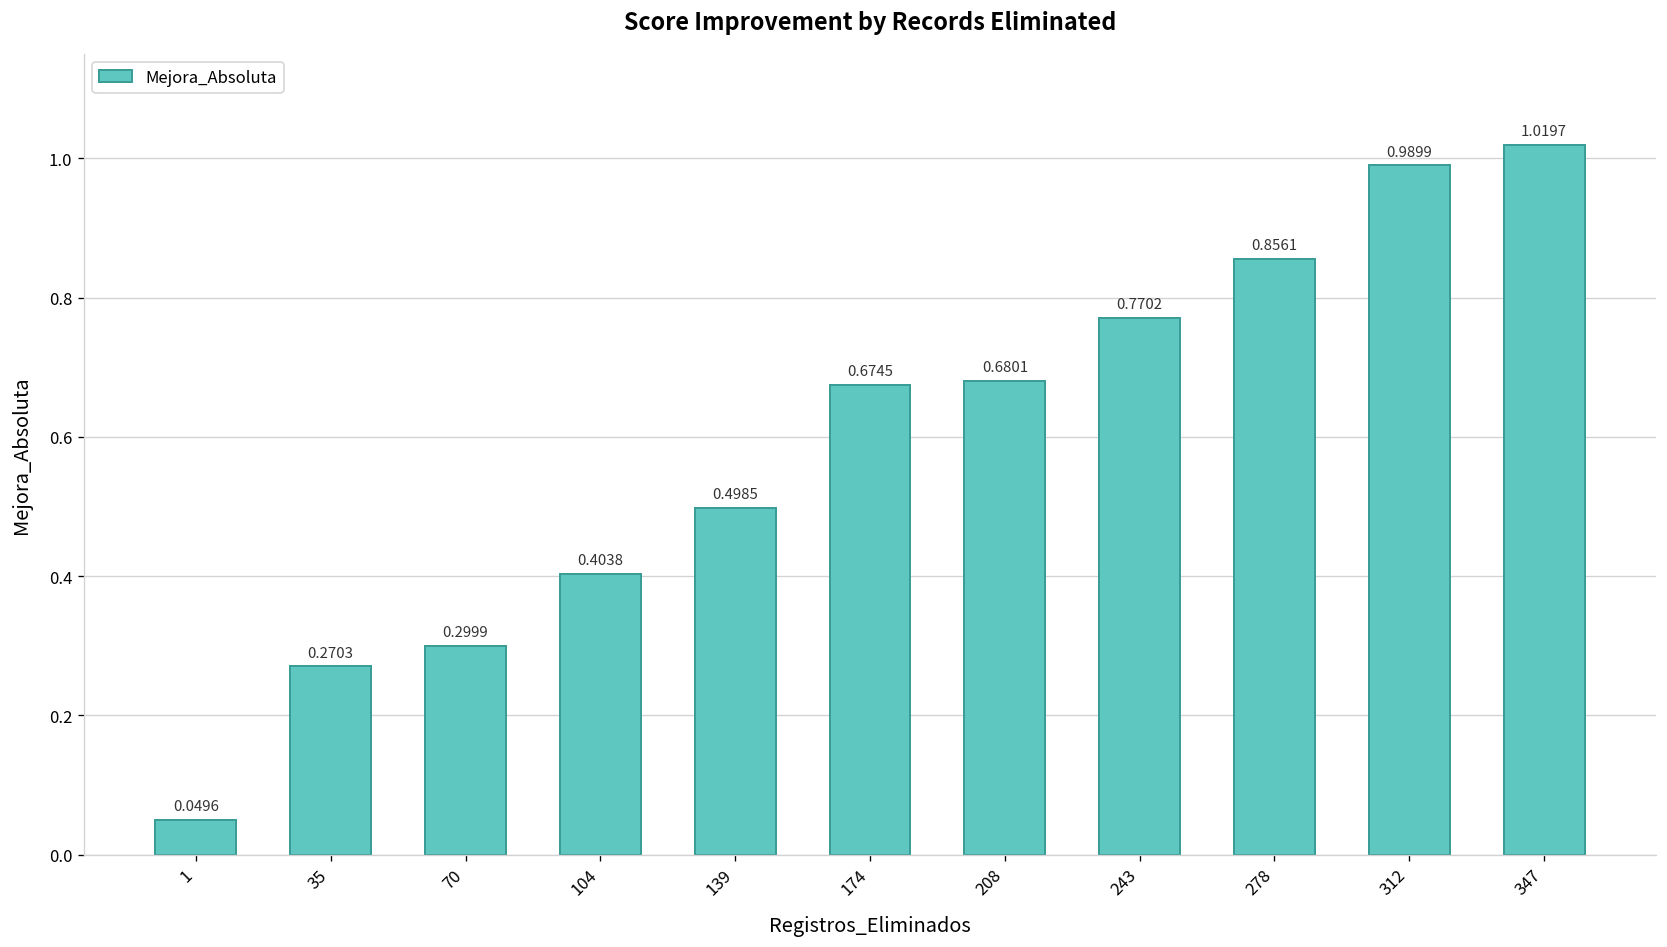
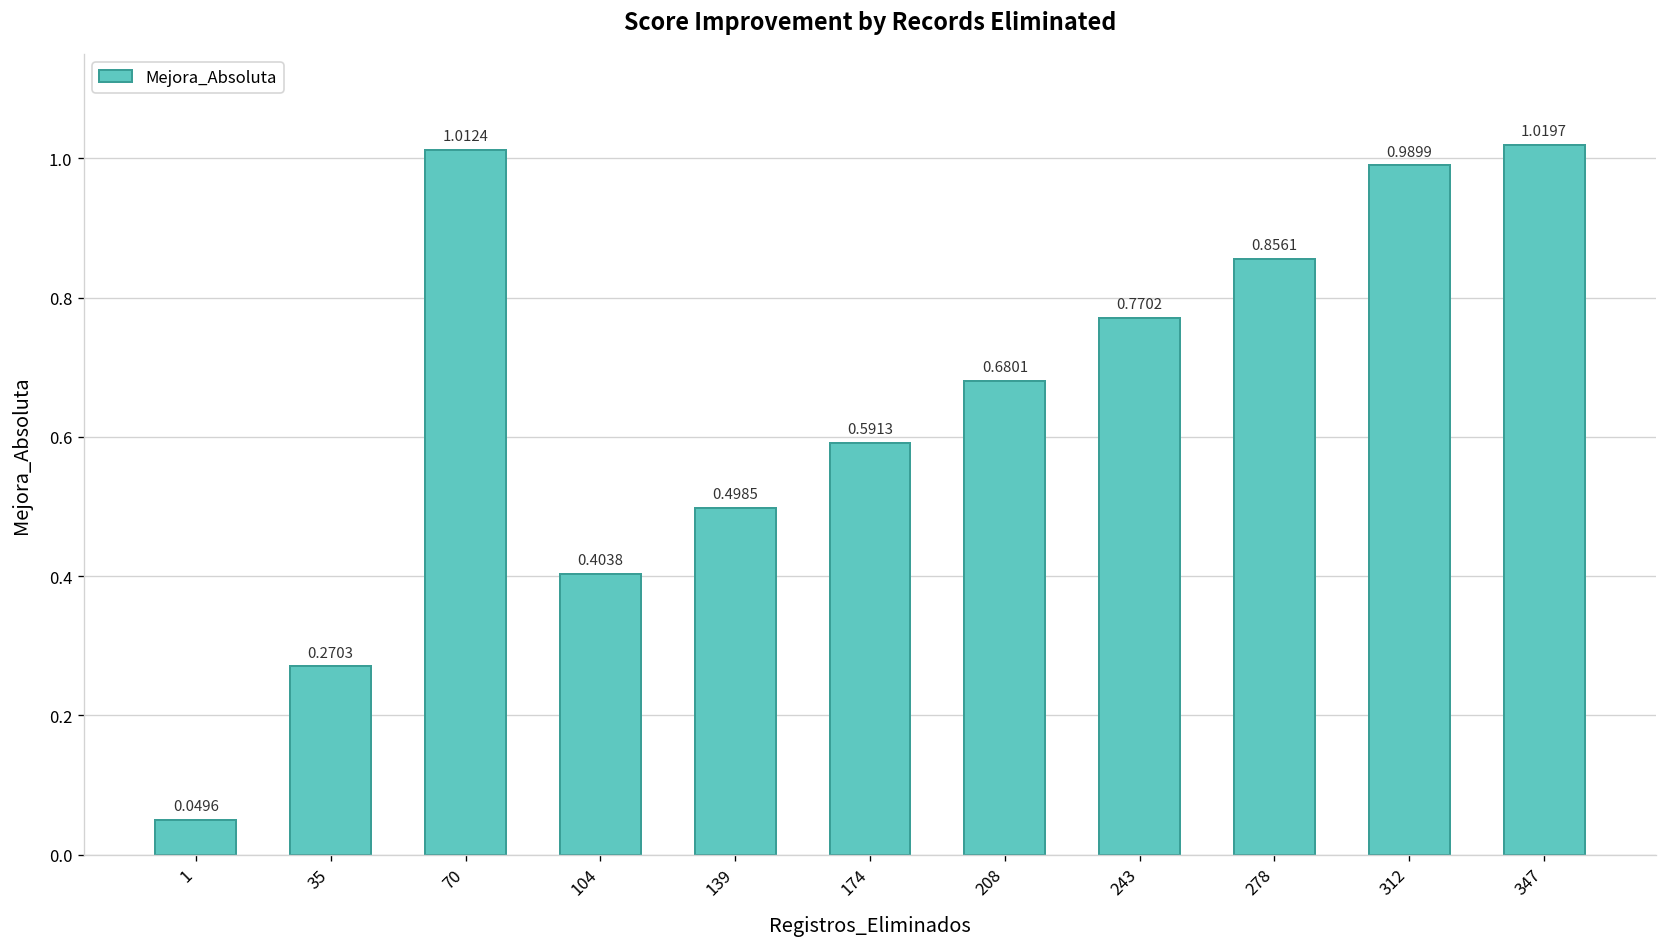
  {
    "1": 0.0496,
    "35": 0.2703,
-   "70": 0.2999,
+   "70": 1.0124,
    "104": 0.4038,
    "139": 0.4985,
-   "174": 0.6745,
+   "174": 0.5913,
    "208": 0.6801,
    "243": 0.7702,
    "278": 0.8561,
    "312": 0.9899,
    "347": 1.0197
  }
